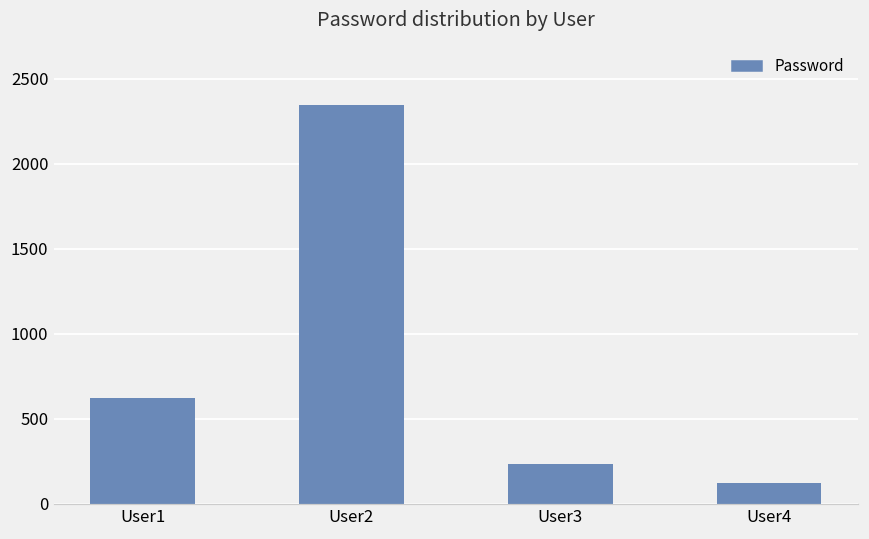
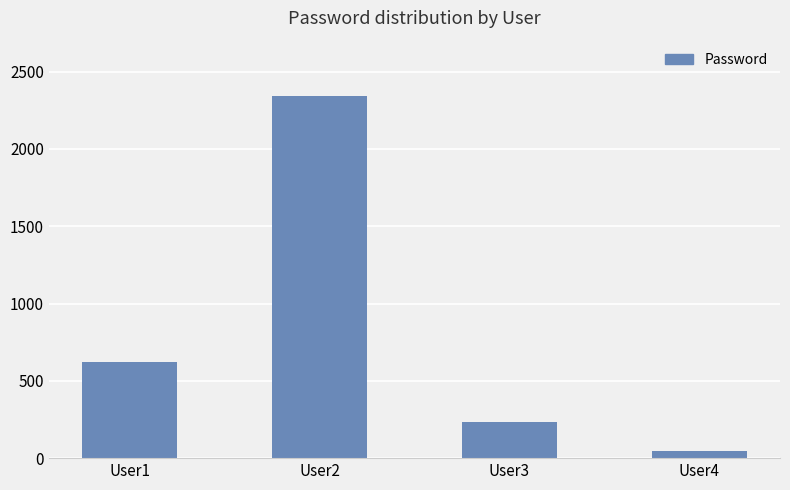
  {
    "User1": 620,
    "User2": 2350,
    "User3": 230,
-   "User4": 120
+   "User4": 50
  }
